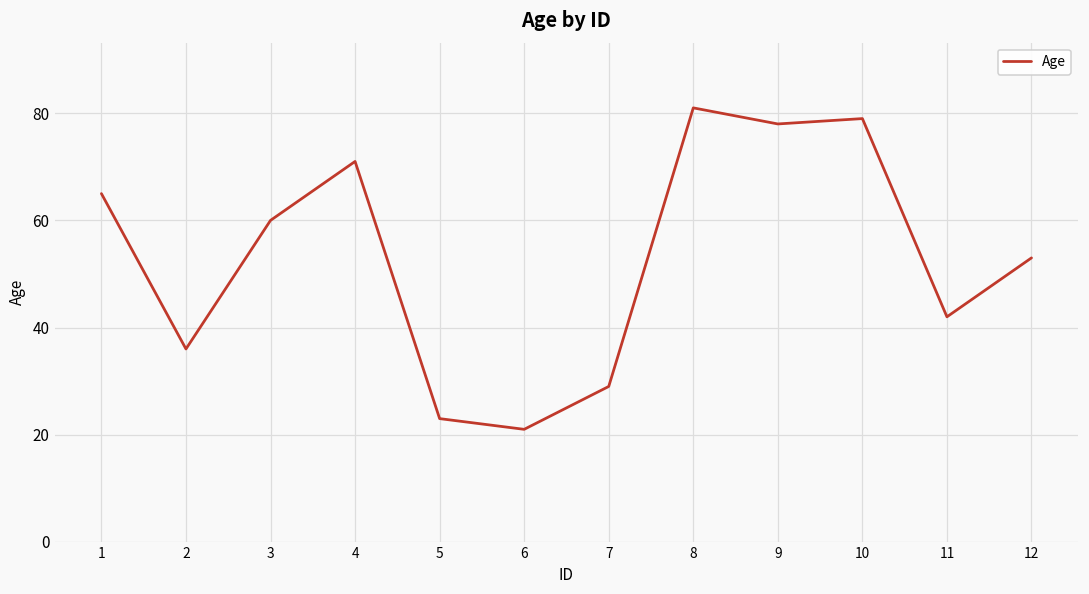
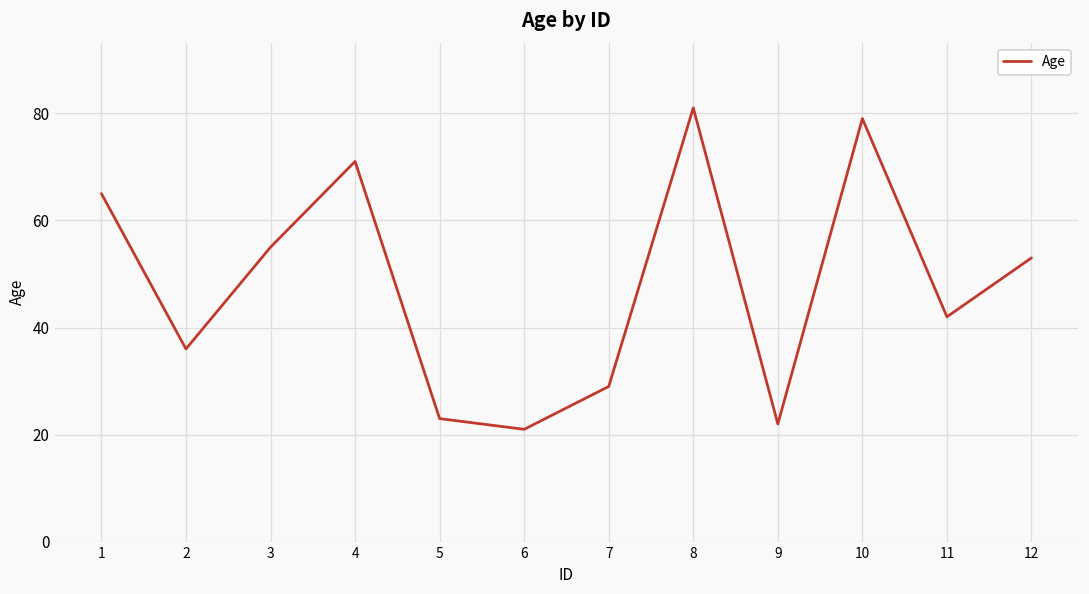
  {
    "1": 65,
    "2": 36,
-   "3": 60,
+   "3": 55,
    "4": 71,
    "5": 23,
    "6": 21,
    "7": 29,
    "8": 81,
-   "9": 78,
+   "9": 22,
    "10": 79,
    "11": 42,
    "12": 53
  }
